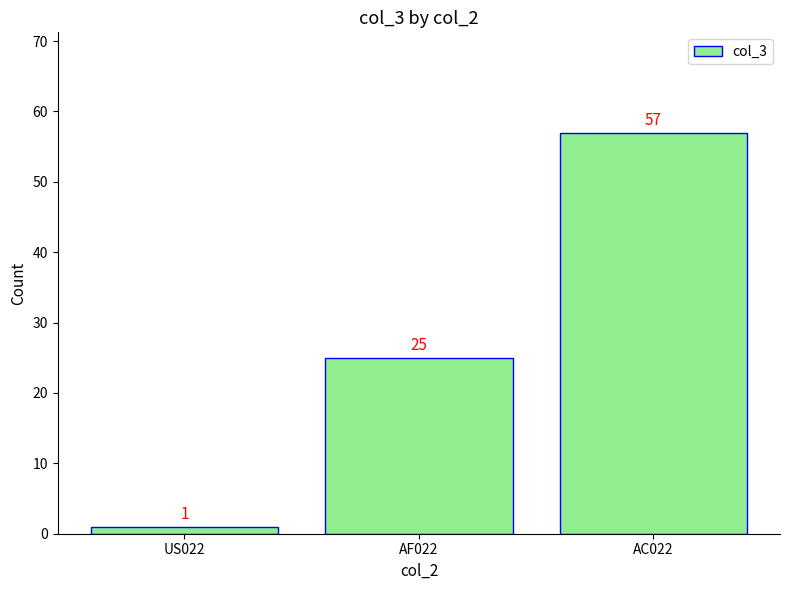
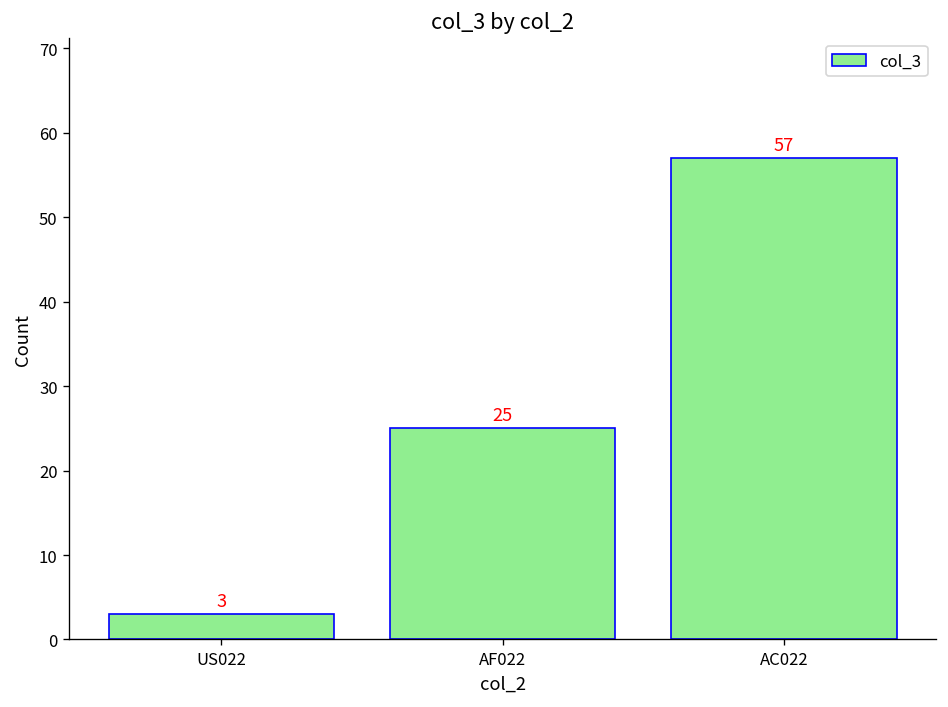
  {
-   "US022": 1,
+   "US022": 3,
    "AF022": 25,
    "AC022": 57
  }
